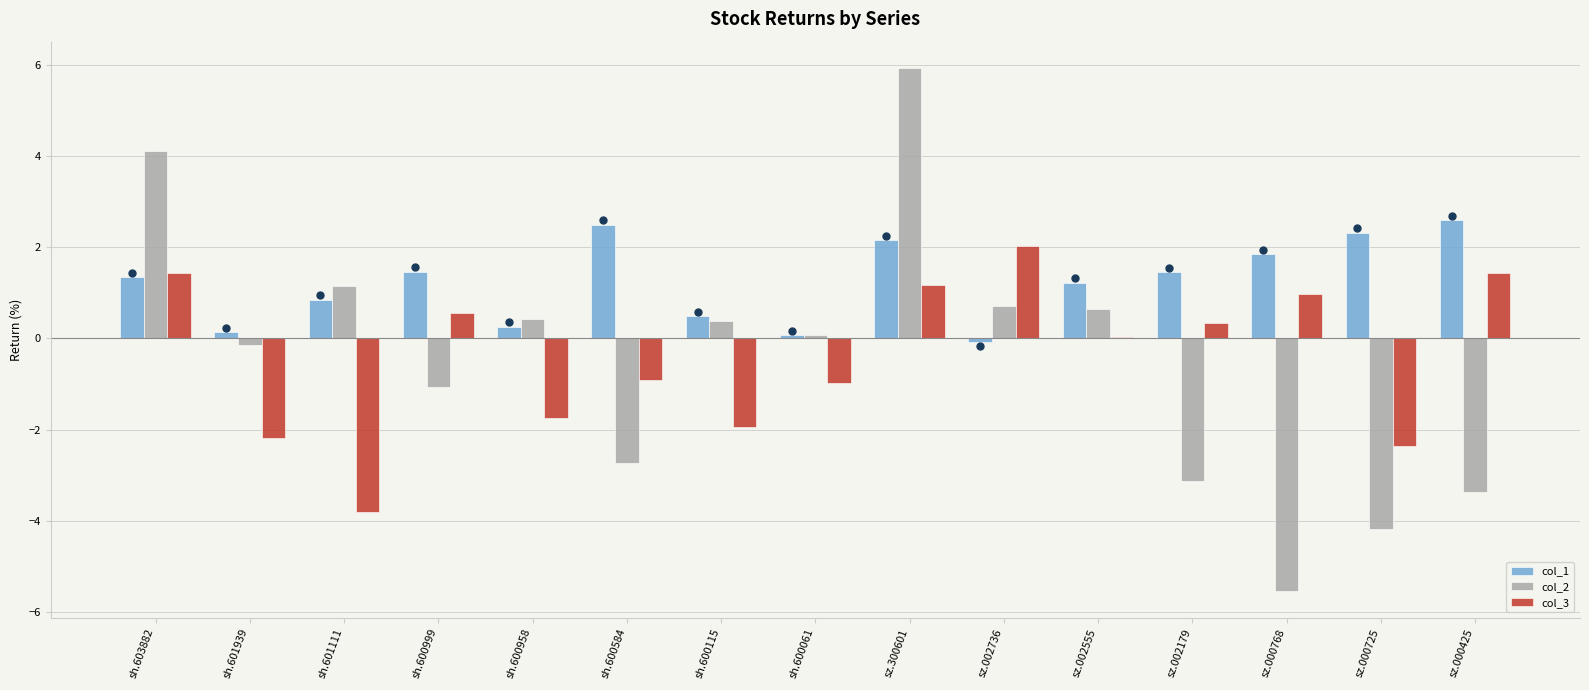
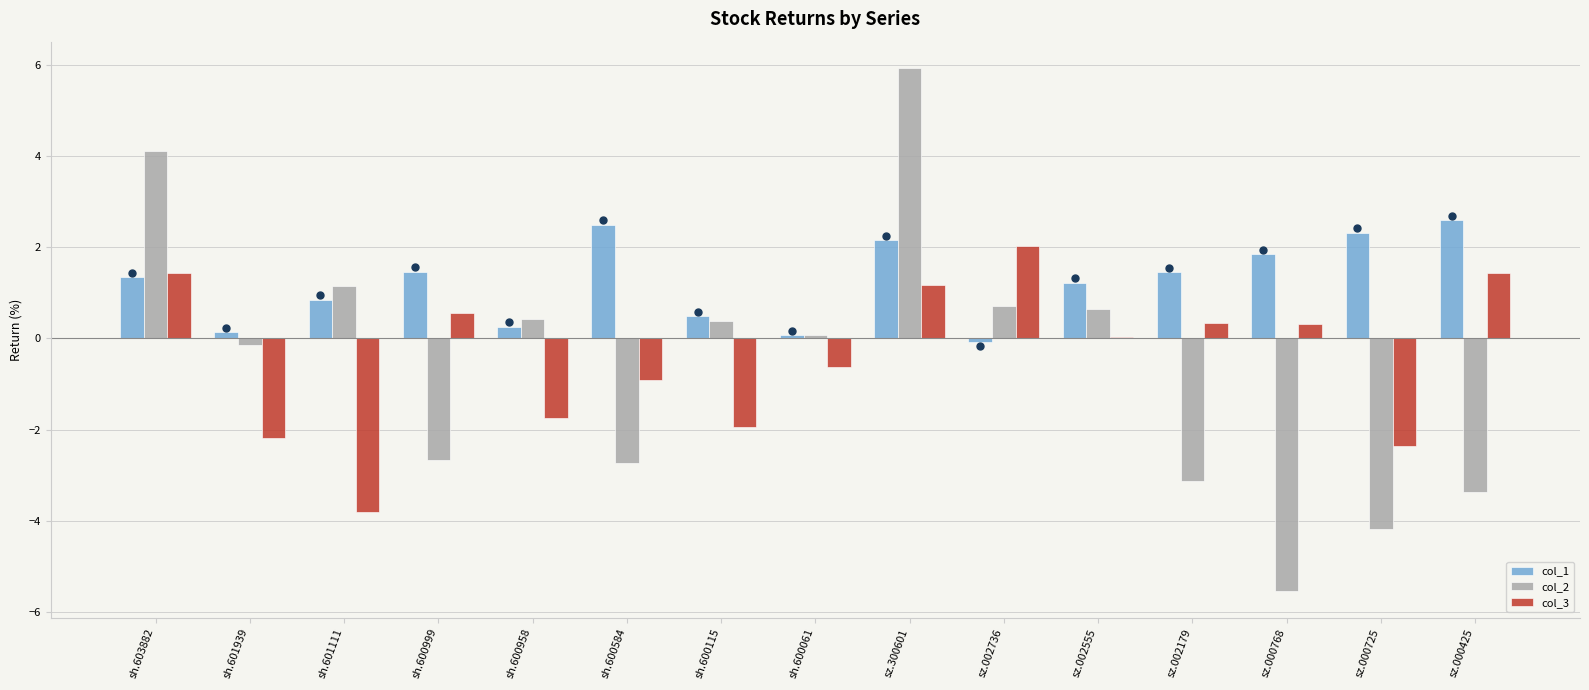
  {
    "col_1": {
      "sh.603882": 1.3,
      "sh.601939": 0.1,
      "sh.601111": 0.8,
      "sh.600999": 1.5,
      "sh.600958": 0.3,
      "sh.600584": 2.5,
      "sh.600115": 0.5,
      "sh.600061": 0.1,
      "sz.300601": 2.1,
      "sz.002736": -0.1,
      "sz.002555": 1.2,
      "sz.002179": 1.4,
      "sz.000768": 1.8,
      "sz.000725": 2.3,
      "sz.000425": 2.6
    },
    "col_2": {
      "sh.603882": 4.1,
      "sh.601939": -0.1,
      "sh.601111": 1.1,
-     "sh.600999": -1.1,
+     "sh.600999": -2.7,
      "sh.600958": 0.4,
      "sh.600584": -2.7,
      "sh.600115": 0.4,
      "sh.600061": 0.1,
      "sz.300601": 5.9,
      "sz.002736": 0.7,
      "sz.002555": 0.7,
      "sz.002179": -3.1,
      "sz.000768": -5.6,
      "sz.000725": -4.2,
      "sz.000425": -3.4
    },
    "col_3": {
      "sh.603882": 1.4,
      "sh.601939": -2.2,
      "sh.601111": -3.8,
      "sh.600999": 0.5,
      "sh.600958": -1.8,
      "sh.600584": -0.9,
      "sh.600115": -1.9,
-     "sh.600061": -1.0,
+     "sh.600061": -0.6,
      "sz.300601": 1.2,
      "sz.002736": 2.0,
      "sz.002179": 0.3,
-     "sz.000768": 1.0,
+     "sz.000768": 0.3,
      "sz.000725": -2.4,
      "sz.000425": 1.4
    }
  }
